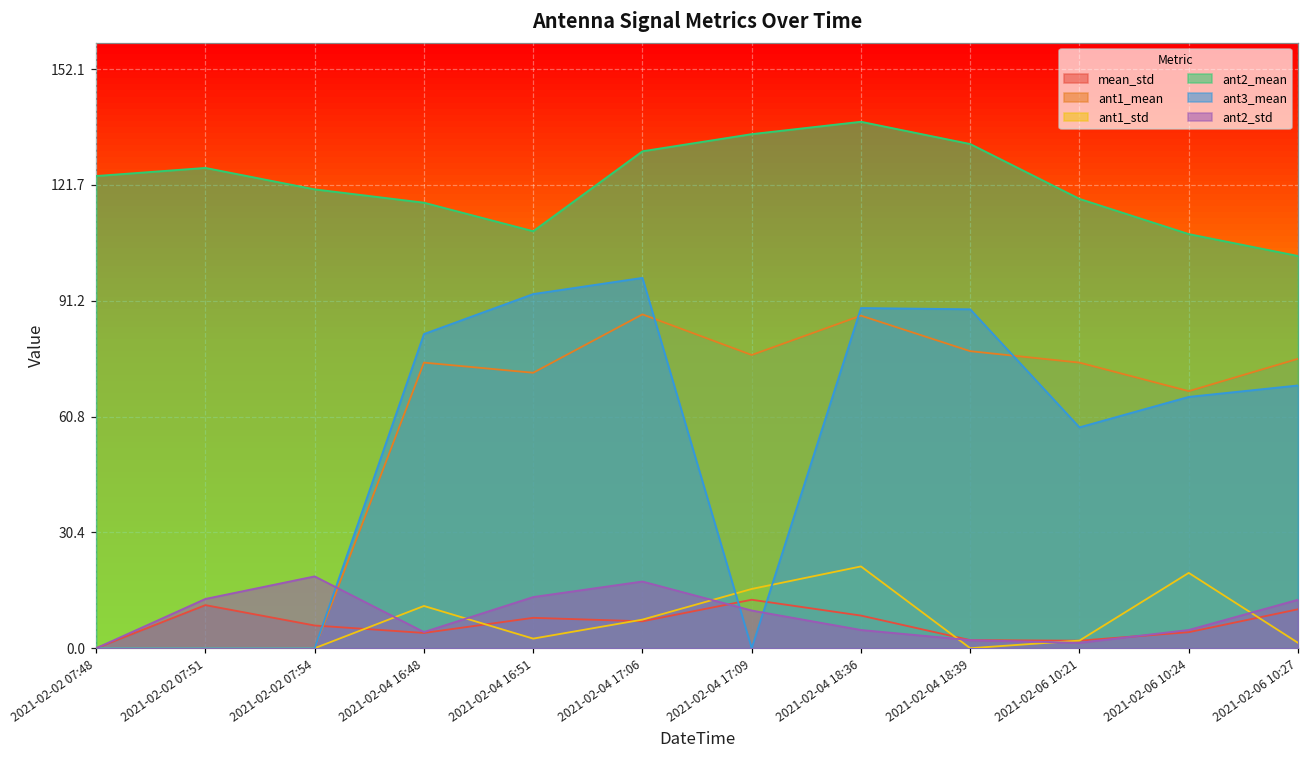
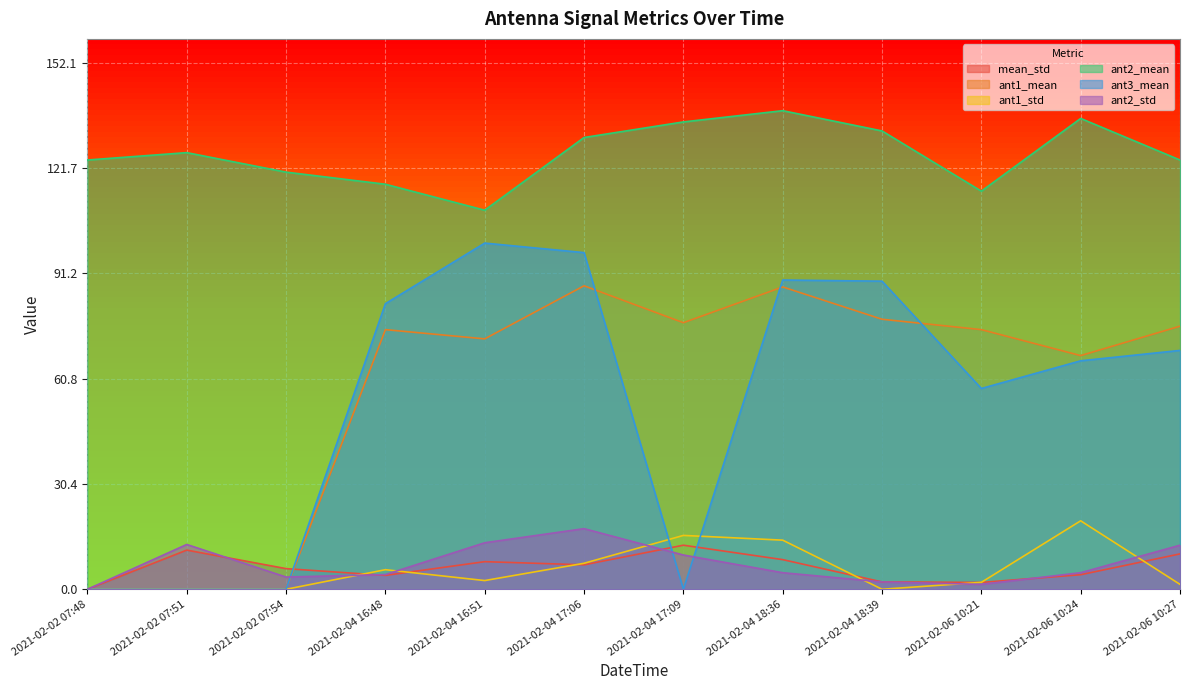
  {
    "ant1_std": {
-     "2021-02-04 16:48": 11,
+     "2021-02-04 16:48": 6,
      "2021-02-04 16:51": 3,
      "2021-02-04 17:09": 16,
-     "2021-02-04 18:36": 21,
+     "2021-02-04 18:36": 14,
      "2021-02-04 18:39": 0,
      "2021-02-06 10:24": 20,
      "2021-02-06 10:27": 1
    },
    "ant2_mean": {
      "2021-02-02 07:48": 124,
      "2021-02-02 07:51": 126,
      "2021-02-02 07:54": 121,
      "2021-02-04 16:48": 117,
      "2021-02-04 16:51": 110,
      "2021-02-04 17:06": 131,
      "2021-02-04 17:09": 135,
      "2021-02-04 18:36": 138,
      "2021-02-04 18:39": 132,
-     "2021-02-06 10:21": 118,
-     "2021-02-06 10:24": 109,
-     "2021-02-06 10:27": 103
+     "2021-02-06 10:21": 115,
+     "2021-02-06 10:24": 136,
+     "2021-02-06 10:27": 124
    },
    "ant3_mean": {
      "2021-02-04 16:48": 83,
-     "2021-02-04 16:51": 93,
+     "2021-02-04 16:51": 100,
      "2021-02-04 17:06": 97,
      "2021-02-04 17:09": 0,
      "2021-02-04 18:36": 89,
      "2021-02-04 18:39": 89,
      "2021-02-06 10:21": 58,
      "2021-02-06 10:24": 66,
      "2021-02-06 10:27": 69
    },
    "ant2_std": {
      "2021-02-02 07:51": 13,
-     "2021-02-02 07:54": 19,
+     "2021-02-02 07:54": 4,
      "2021-02-04 16:51": 13,
      "2021-02-04 17:06": 18,
      "2021-02-04 17:09": 10,
      "2021-02-04 18:36": 5,
      "2021-02-06 10:27": 13
    }
  }
